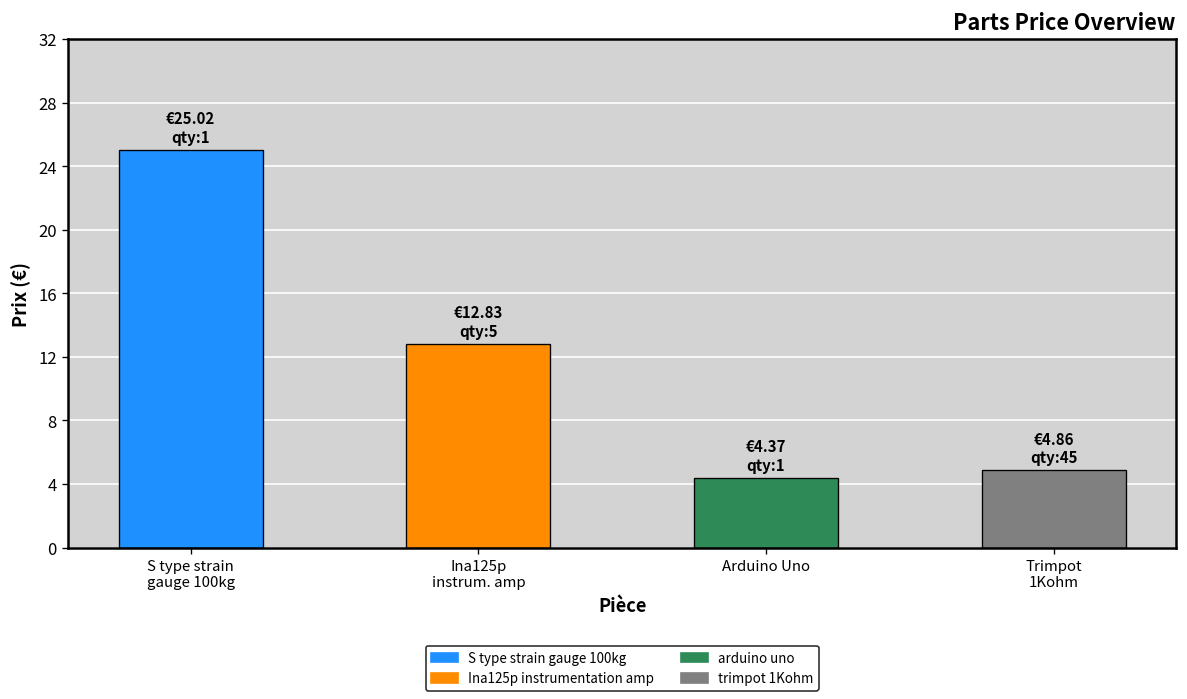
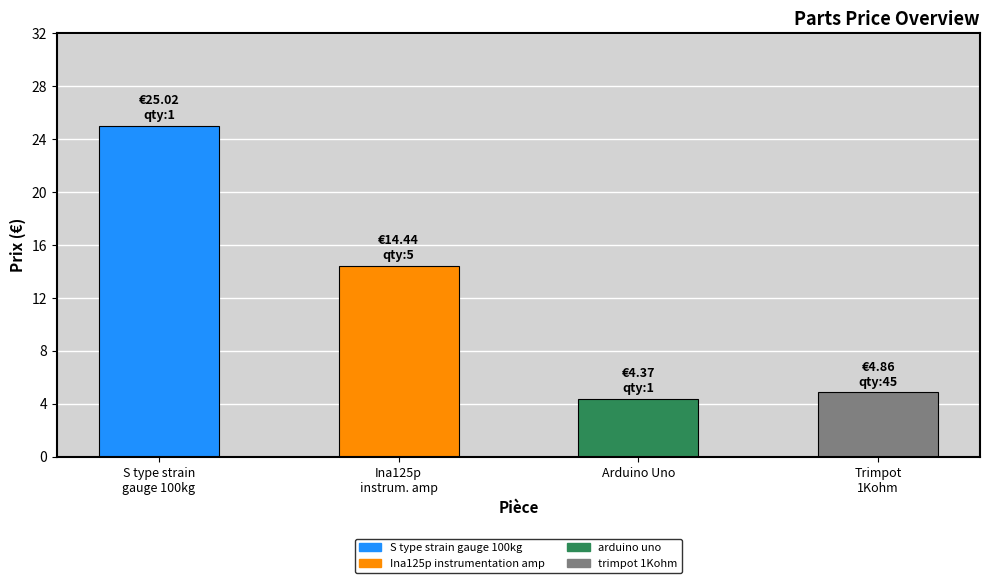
  {
    "S type strain gauge 100kg": "€25.02",
-   "Ina125p instrum. amp": "€12.83",
+   "Ina125p instrum. amp": "€14.44",
    "Arduino Uno": "€4.37",
    "Trimpot 1Kohm": "€4.86"
  }
